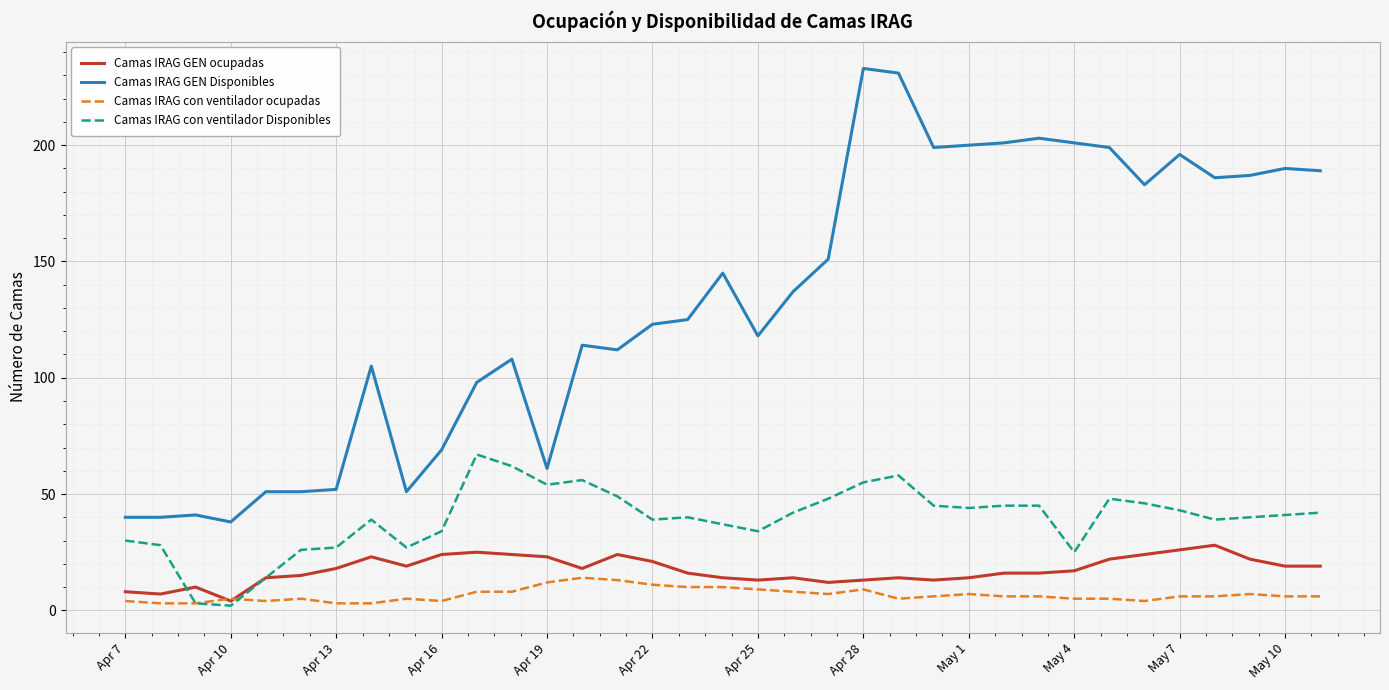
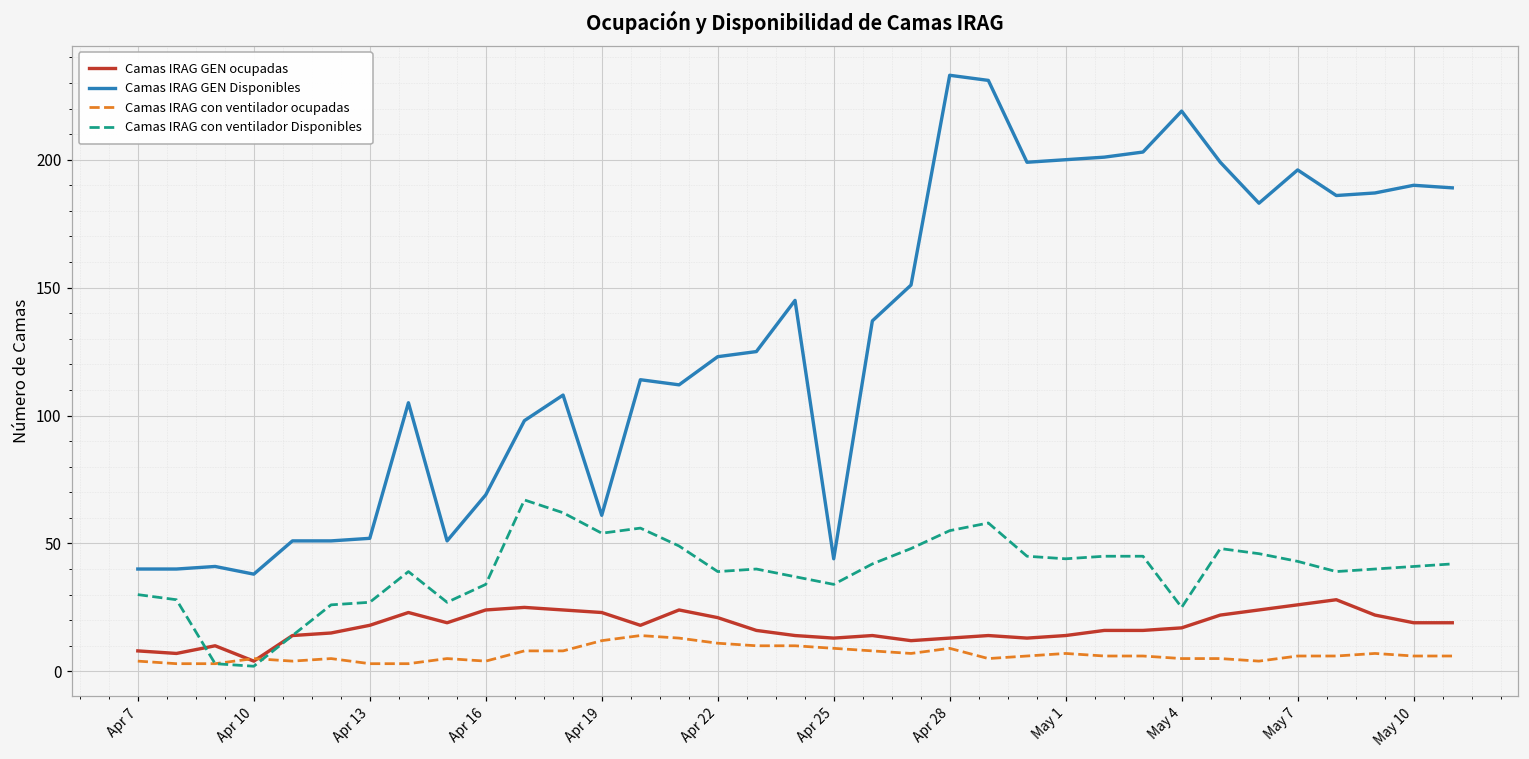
  {
    "Camas IRAG GEN ocupadas": {
      "Apr 7": 8,
      "Apr 13": 18,
      "Apr 16": 24,
      "Apr 19": 23,
      "Apr 22": 21,
      "Apr 25": 13,
      "Apr 28": 13,
      "May 1": 14,
      "May 4": 17,
      "May 7": 26,
      "May 10": 19
    },
    "Camas IRAG GEN Disponibles": {
      "Apr 7": 40,
      "Apr 10": 38,
      "Apr 13": 52,
      "Apr 16": 69,
      "Apr 19": 61,
      "Apr 22": 123,
-     "Apr 25": 118,
+     "Apr 25": 44,
      "Apr 28": 233,
      "May 1": 200,
-     "May 4": 201,
+     "May 4": 219,
      "May 7": 196,
      "May 10": 190
    },
    "Camas IRAG con ventilador ocupadas": {
      "Apr 7": 4,
      "Apr 13": 3,
      "Apr 16": 4,
      "Apr 19": 12,
      "Apr 22": 11,
      "Apr 25": 9,
      "Apr 28": 9,
      "May 1": 7,
      "May 4": 5,
      "May 7": 6,
      "May 10": 6
    },
    "Camas IRAG con ventilador Disponibles": {
      "Apr 7": 30,
      "Apr 10": 2,
      "Apr 13": 27,
      "Apr 16": 34,
      "Apr 19": 54,
      "Apr 22": 39,
      "Apr 25": 34,
      "Apr 28": 55,
      "May 1": 44,
      "May 4": 25,
      "May 7": 43,
      "May 10": 41
    }
  }
